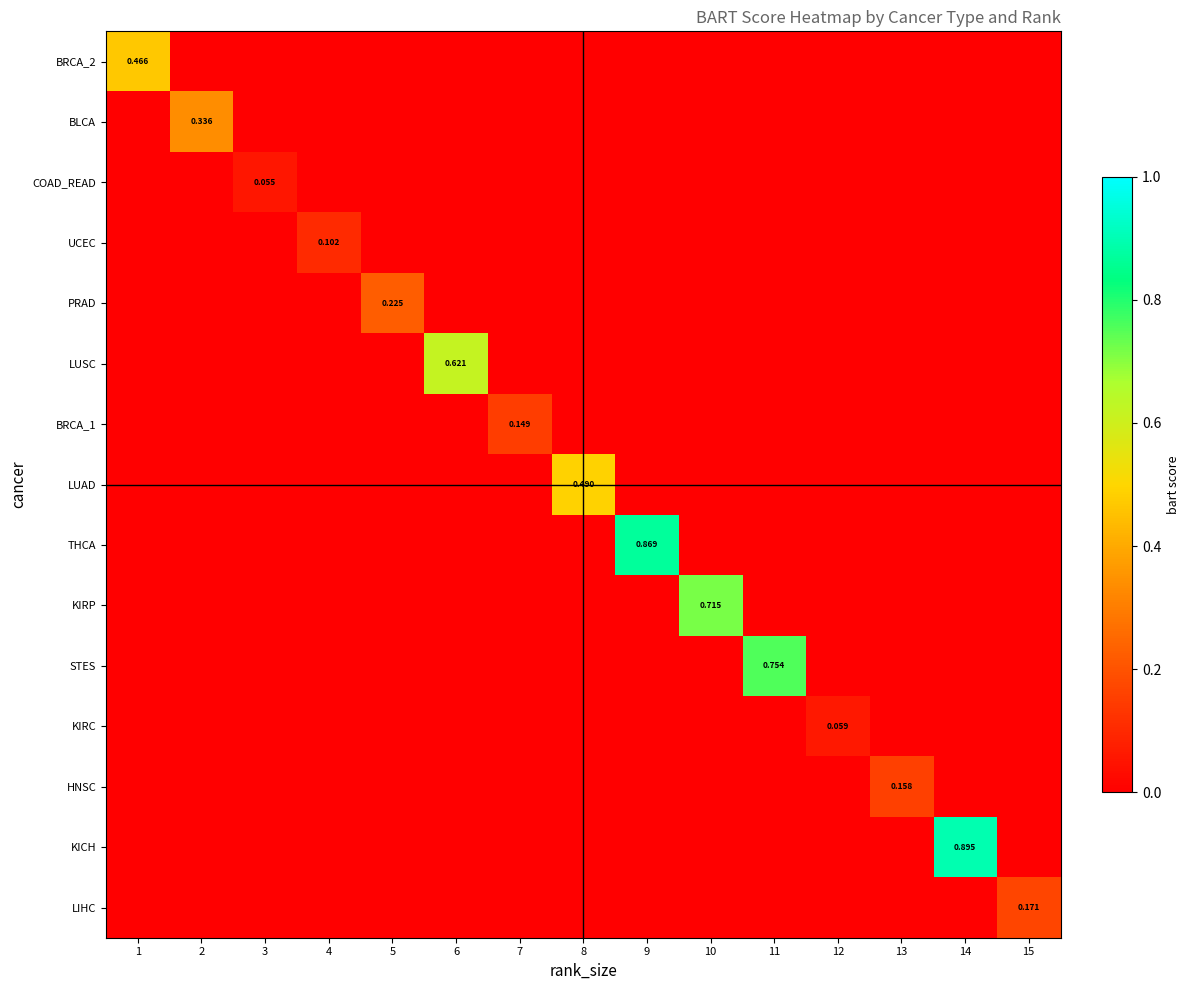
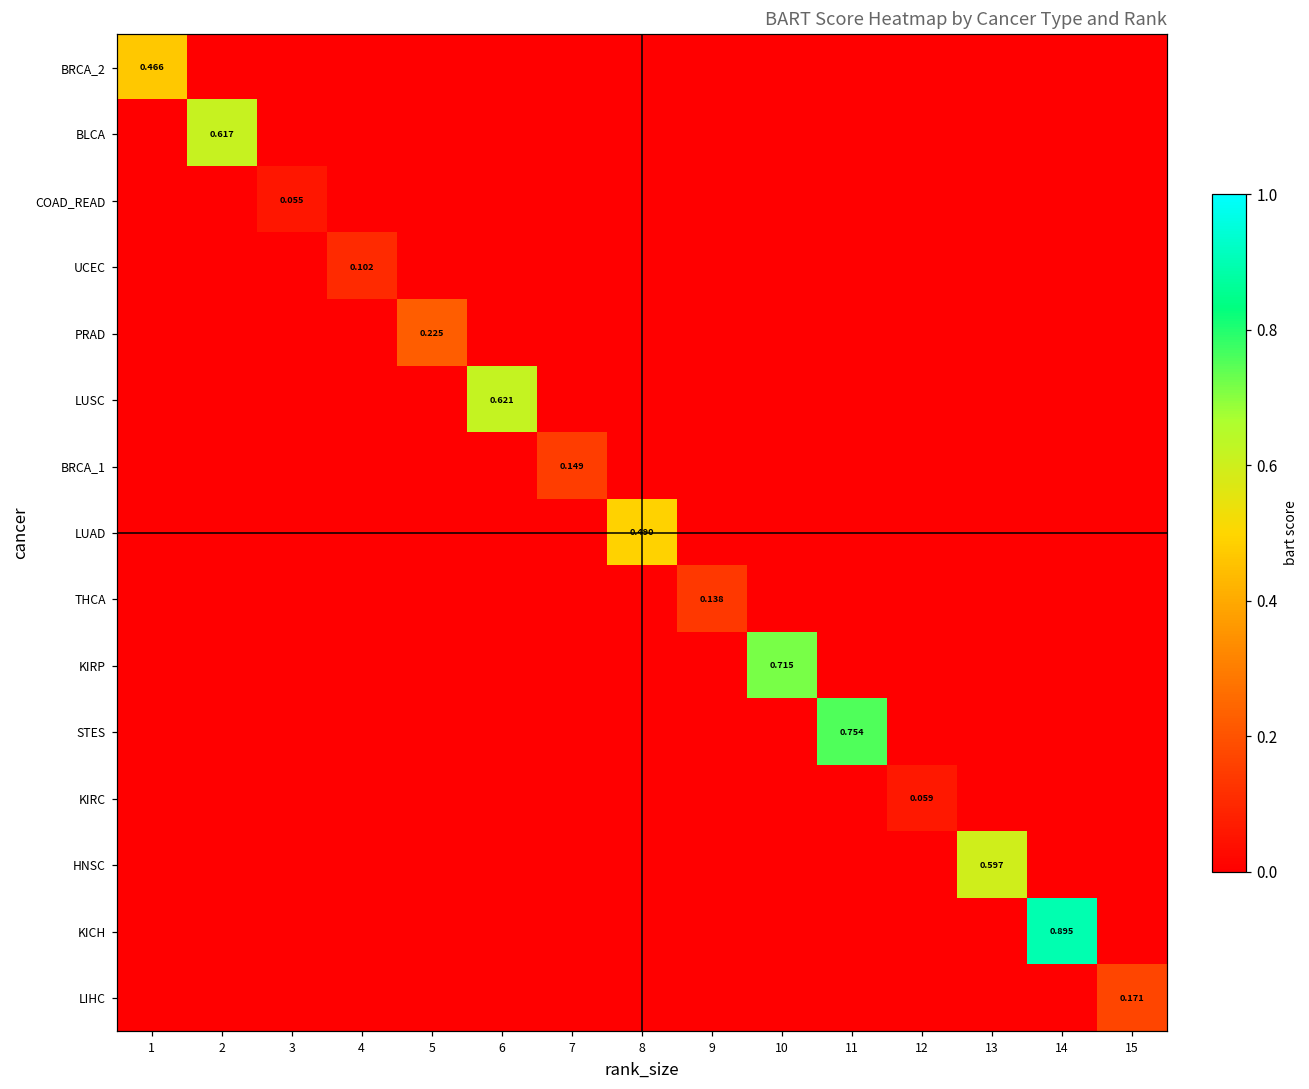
  {
    "BRCA_2": {
      "1": 0.466
    },
    "BLCA": {
-     "2": 0.336
+     "2": 0.617
    },
    "COAD_READ": {
      "3": 0.055
    },
    "UCEC": {
      "4": 0.102
    },
    "PRAD": {
      "5": 0.225
    },
    "LUSC": {
      "6": 0.621
    },
    "BRCA_1": {
      "7": 0.149
    },
    "LUAD": {
      "8": 0.490
    },
    "THCA": {
-     "9": 0.869
+     "9": 0.138
    },
    "KIRP": {
      "10": 0.715
    },
    "STES": {
      "11": 0.754
    },
    "KIRC": {
      "12": 0.059
    },
    "HNSC": {
-     "13": 0.158
+     "13": 0.597
    },
    "KICH": {
      "14": 0.895
    },
    "LIHC": {
      "15": 0.171
    }
  }
